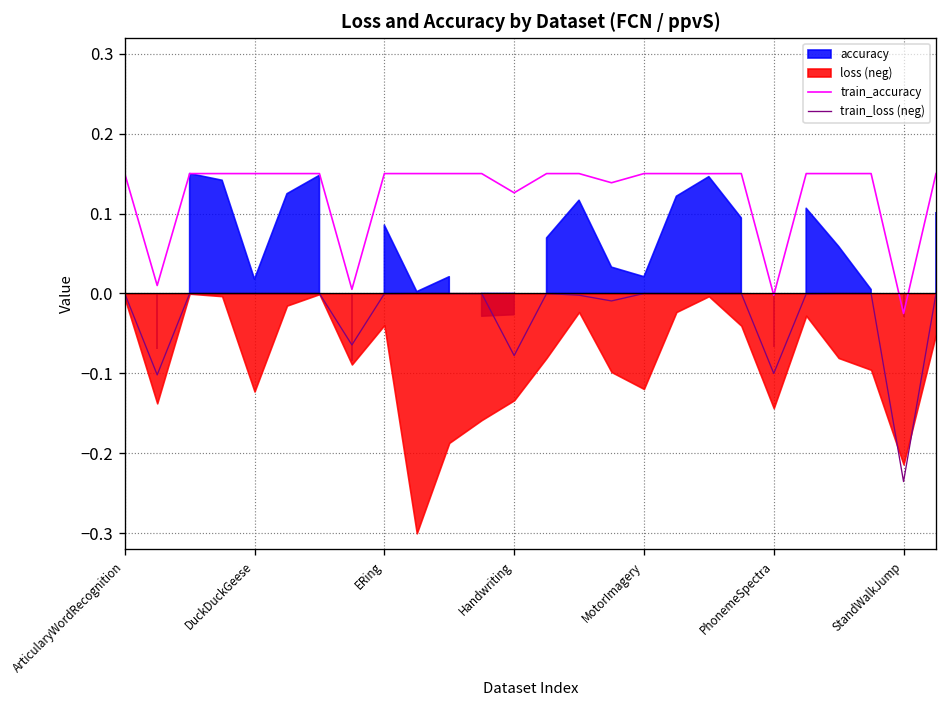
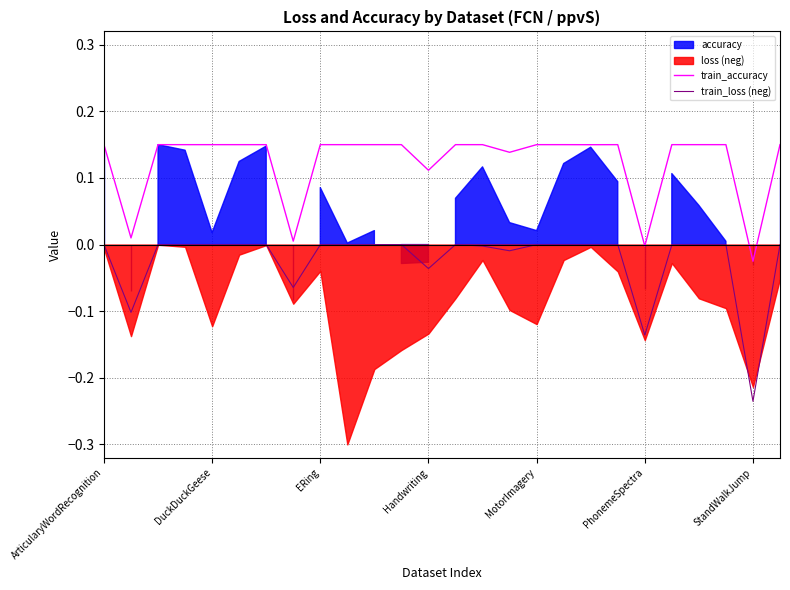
  {
    "train_accuracy": {
      "ArticularyWordRecognition": 0.15,
      "DuckDuckGeese": 0.15,
      "ERing": 0.15,
-     "Handwriting": 0.13,
+     "Handwriting": 0.11,
      "MotorImagery": 0.15,
      "StandWalkJump": -0.03
    },
    "train_loss (neg)": {
-     "Handwriting": -0.08,
-     "PhonemeSpectra": -0.10,
+     "Handwriting": -0.04,
+     "PhonemeSpectra": -0.14,
      "StandWalkJump": -0.24
    }
  }
